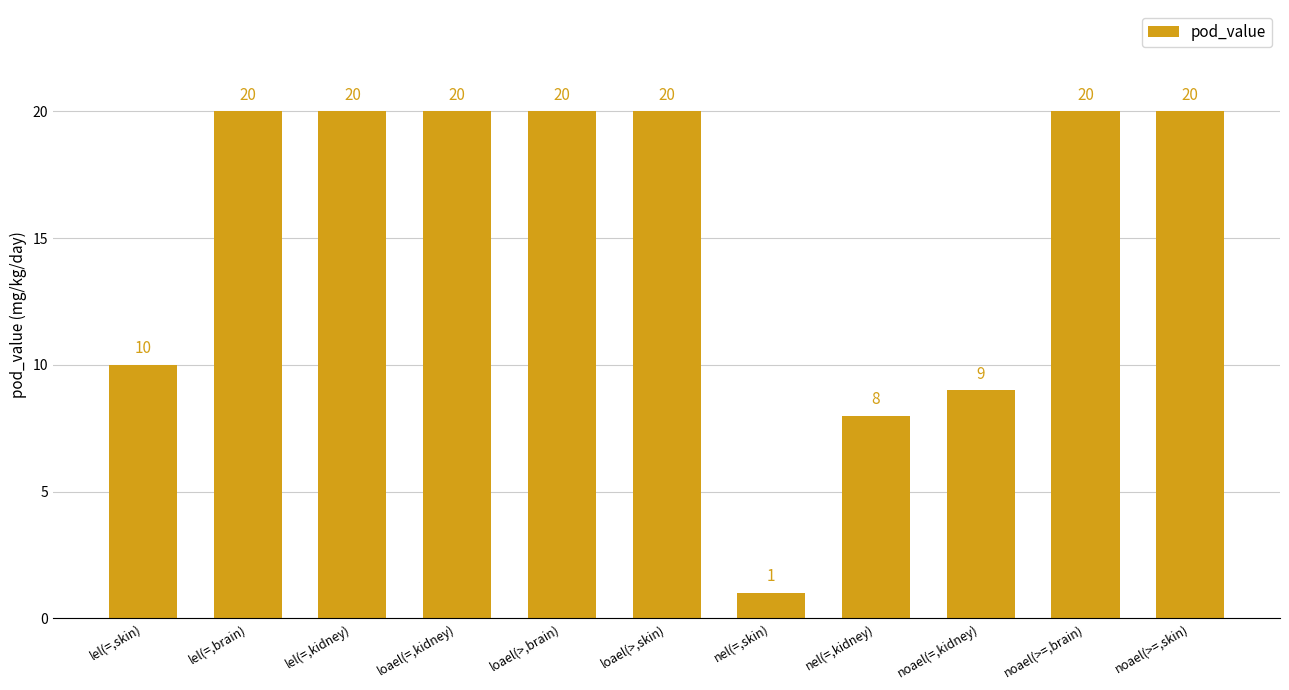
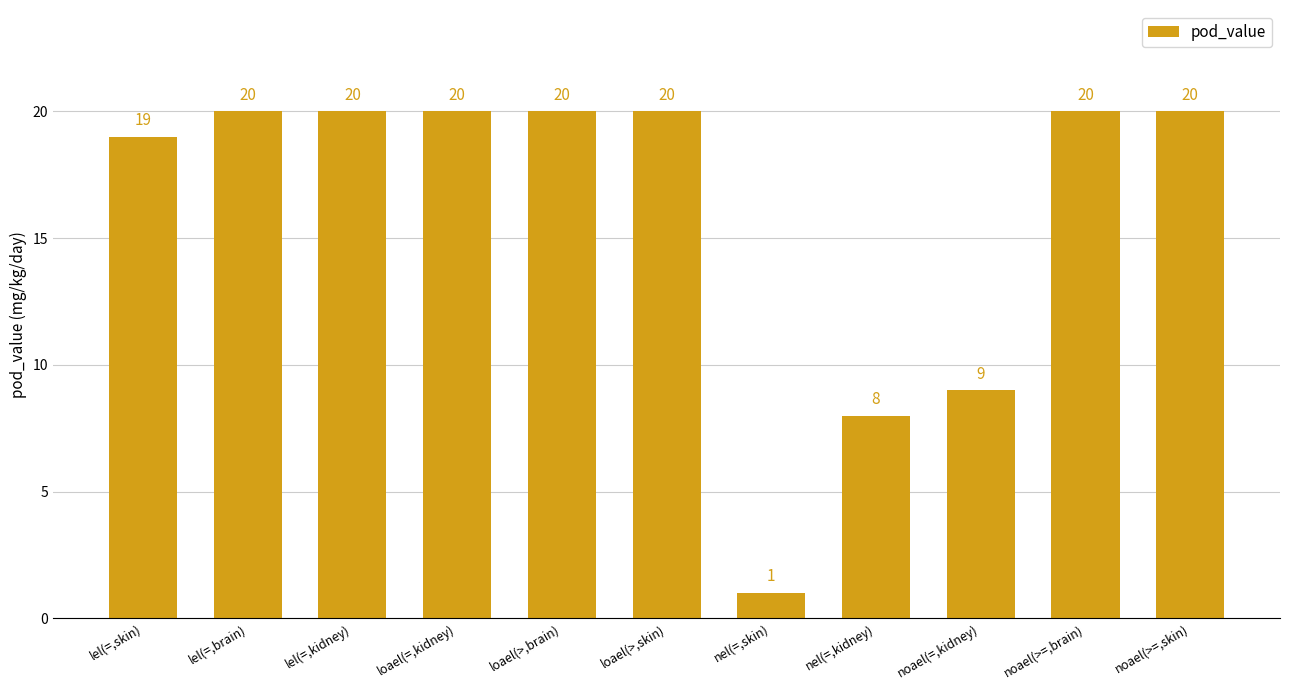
  {
-   "lel(=,skin)": 10,
+   "lel(=,skin)": 19,
    "lel(=,brain)": 20,
    "lel(=,kidney)": 20,
    "loael(=,kidney)": 20,
    "loael(>,brain)": 20,
    "loael(>,skin)": 20,
    "nel(=,skin)": 1,
    "nel(=,kidney)": 8,
    "noael(=,kidney)": 9,
    "noael(>=,brain)": 20,
    "noael(>=,skin)": 20
  }
